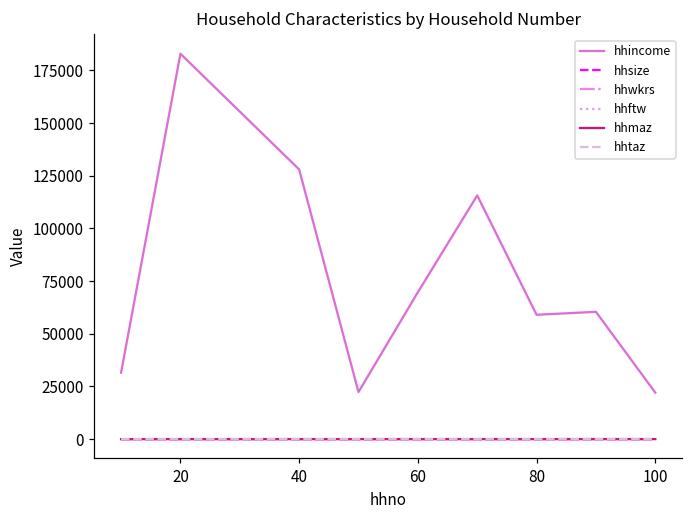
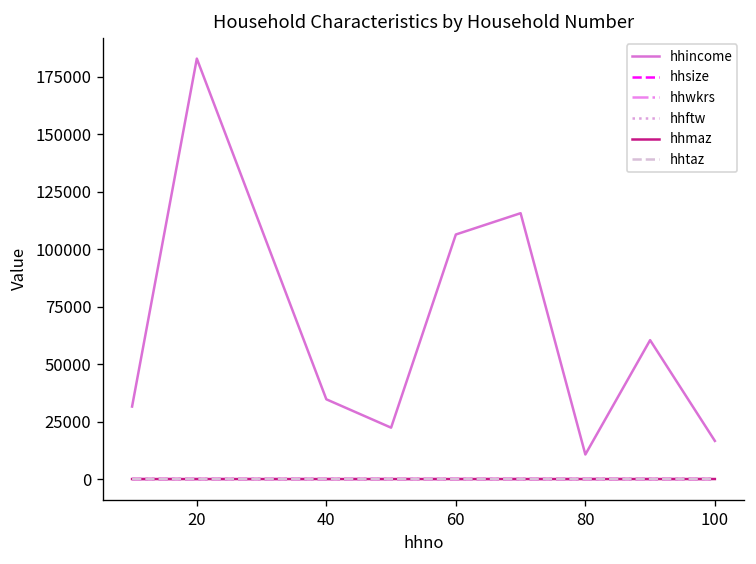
  {
    "hhincome": {
      "20": 183000,
-     "40": 128000,
-     "60": 70000,
-     "80": 59000,
-     "100": 22000
+     "40": 35000,
+     "60": 106000,
+     "80": 11000,
+     "100": 17000
    },
    "hhtaz": {
      "20": 0,
      "40": 0,
      "60": 0,
      "80": 0,
      "100": 0
    }
  }
